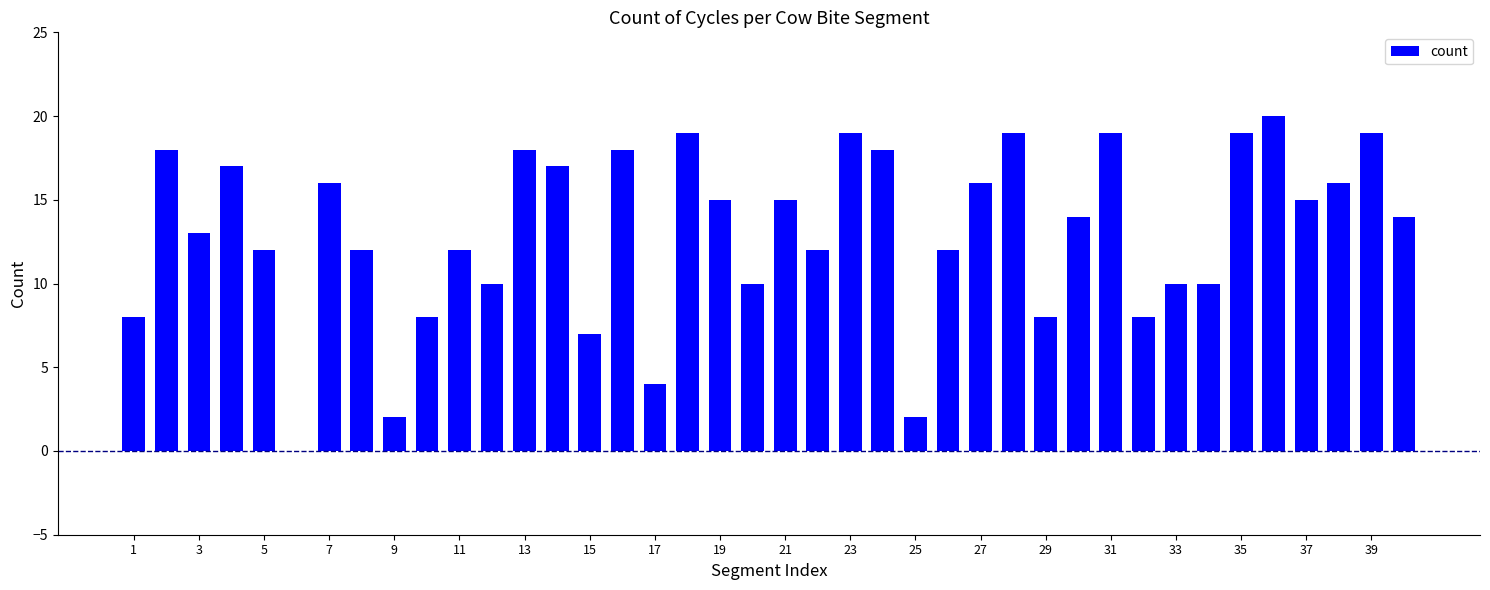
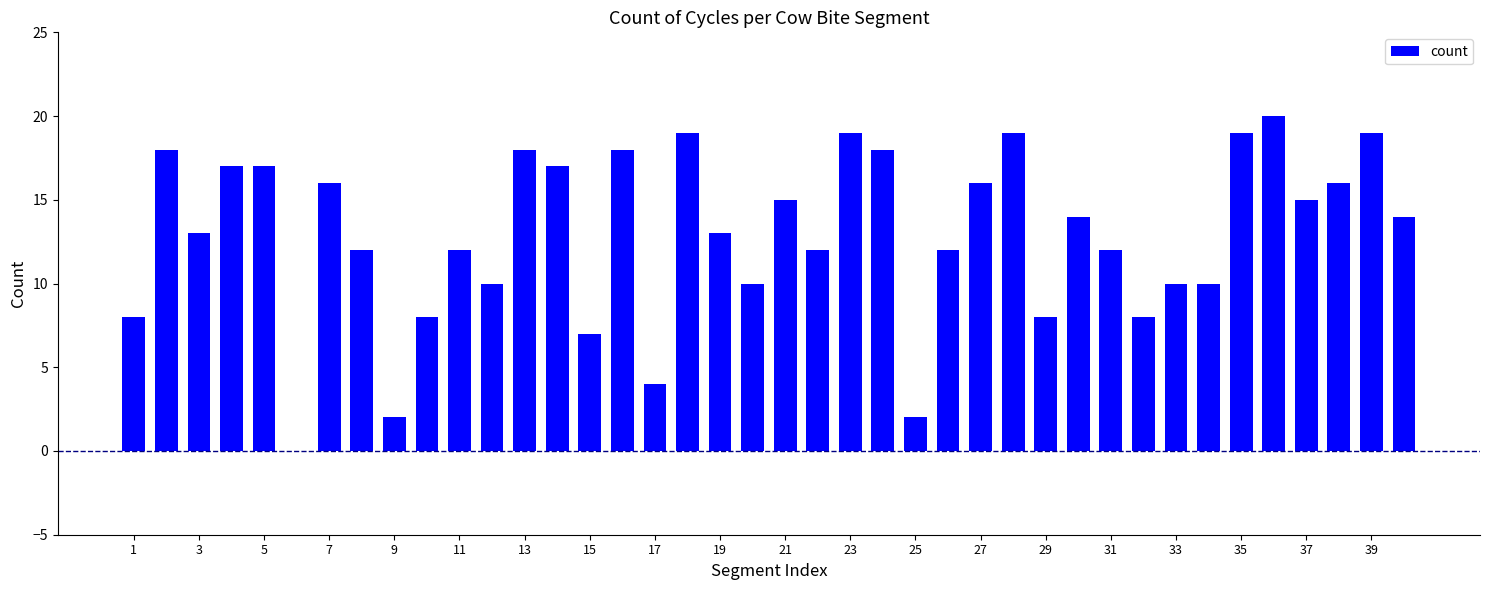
  {
    "1": 8,
    "3": 13,
-   "5": 12,
+   "5": 17,
    "7": 16,
    "9": 2,
    "11": 12,
    "13": 18,
    "15": 7,
    "17": 4,
-   "19": 15,
+   "19": 13,
    "21": 15,
    "23": 19,
    "25": 2,
    "27": 16,
    "29": 8,
-   "31": 19,
+   "31": 12,
    "33": 10,
    "35": 19,
    "37": 15,
    "39": 19
  }
